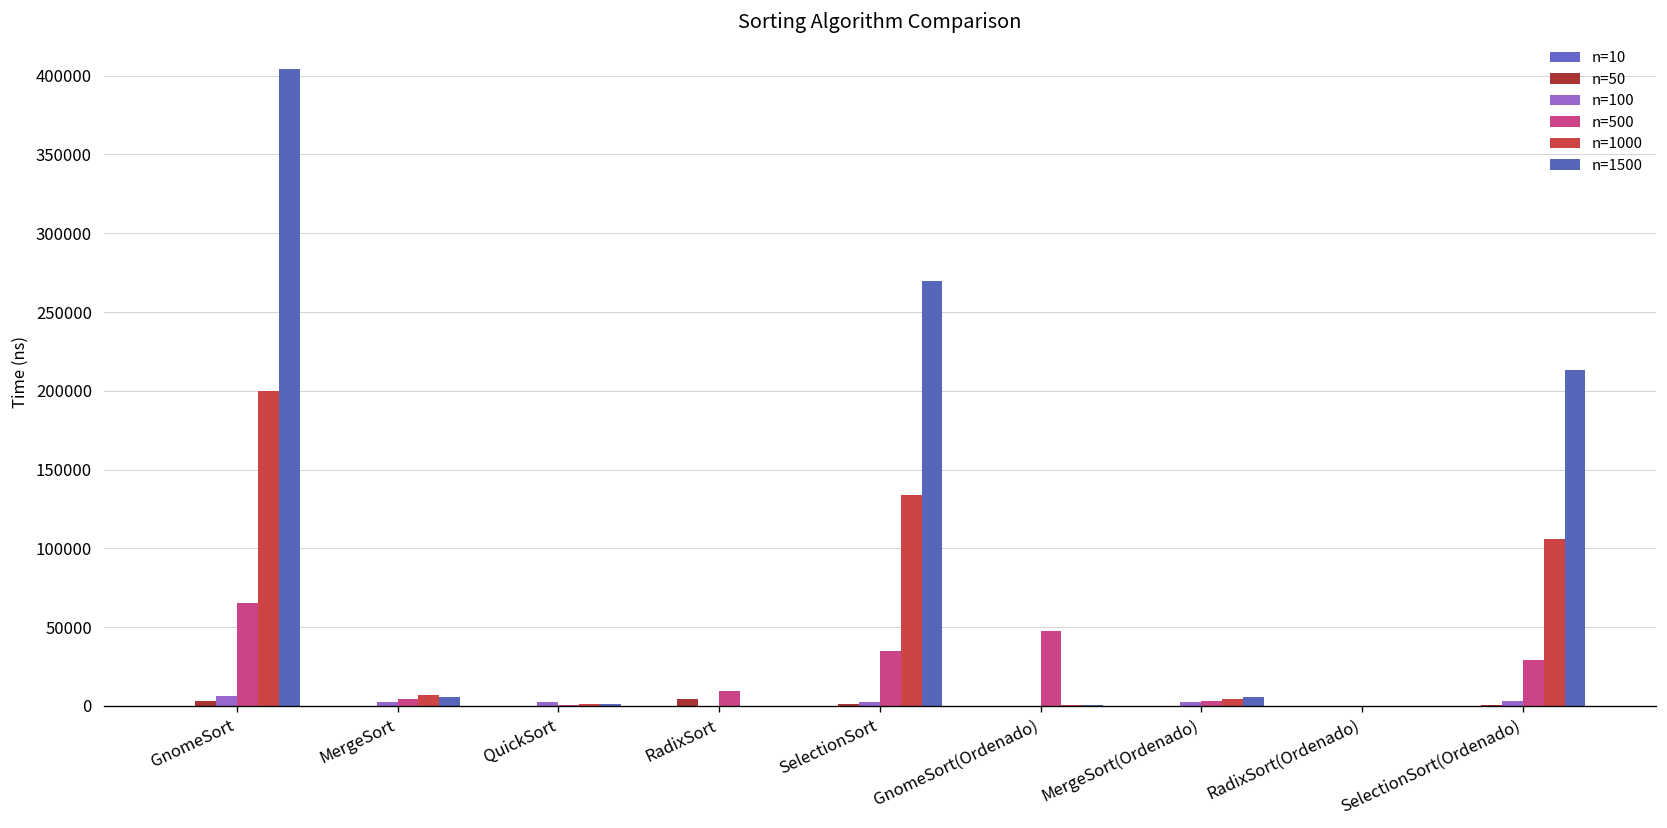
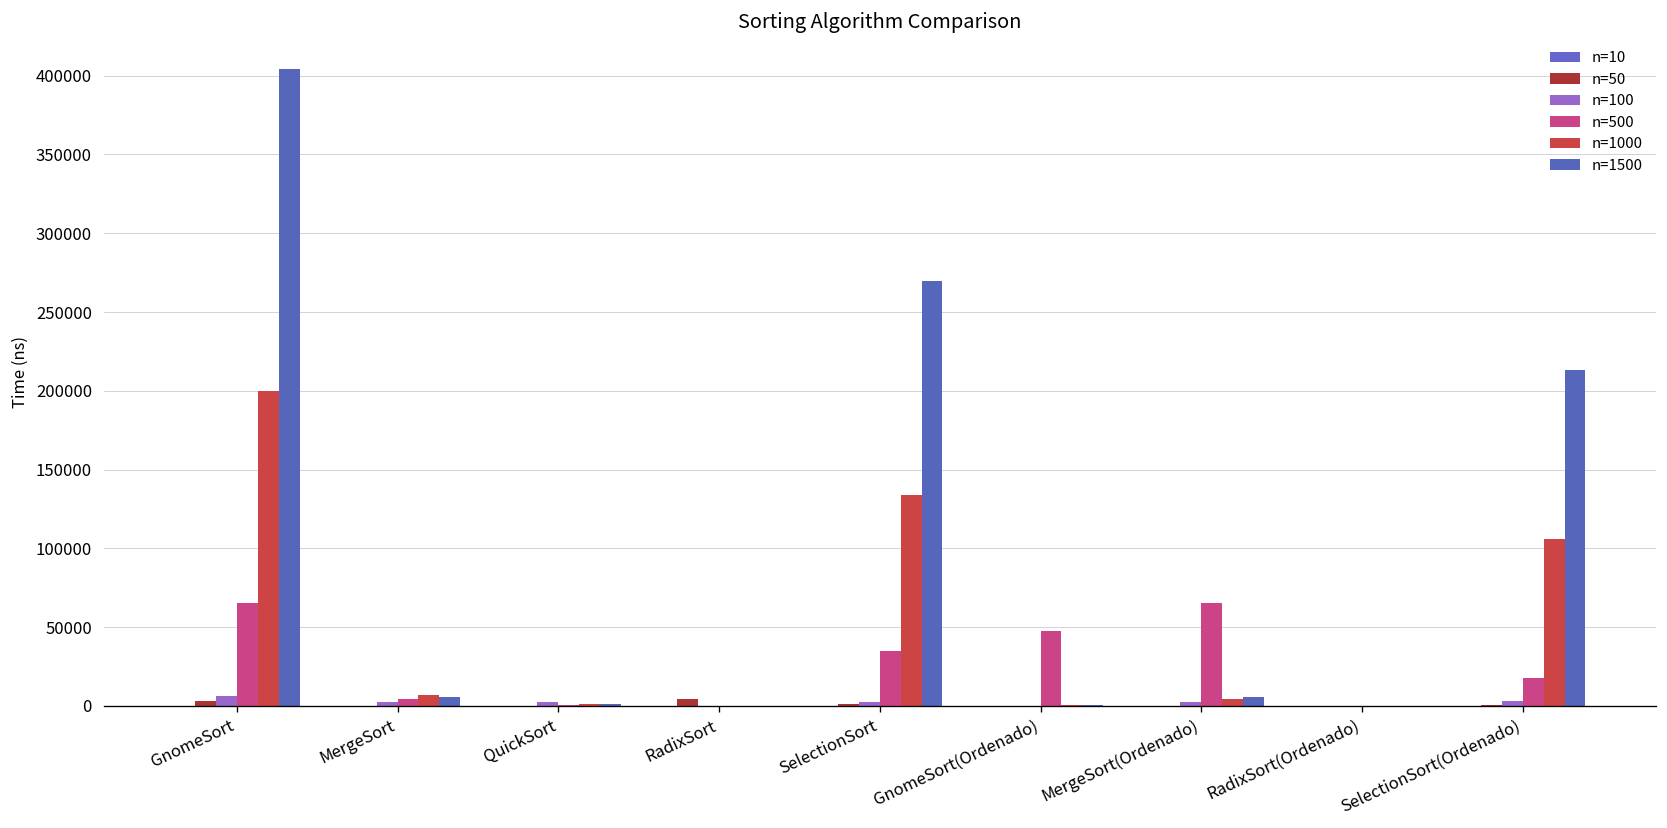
  {
    "n=500": {
      "GnomeSort": 65000,
      "MergeSort": 4000,
-     "RadixSort": 9000,
+     "RadixSort": 0,
      "SelectionSort": 35000,
      "GnomeSort(Ordenado)": 48000,
-     "MergeSort(Ordenado)": 3000,
-     "SelectionSort(Ordenado)": 29000
+     "MergeSort(Ordenado)": 66000,
+     "SelectionSort(Ordenado)": 18000
    }
  }
